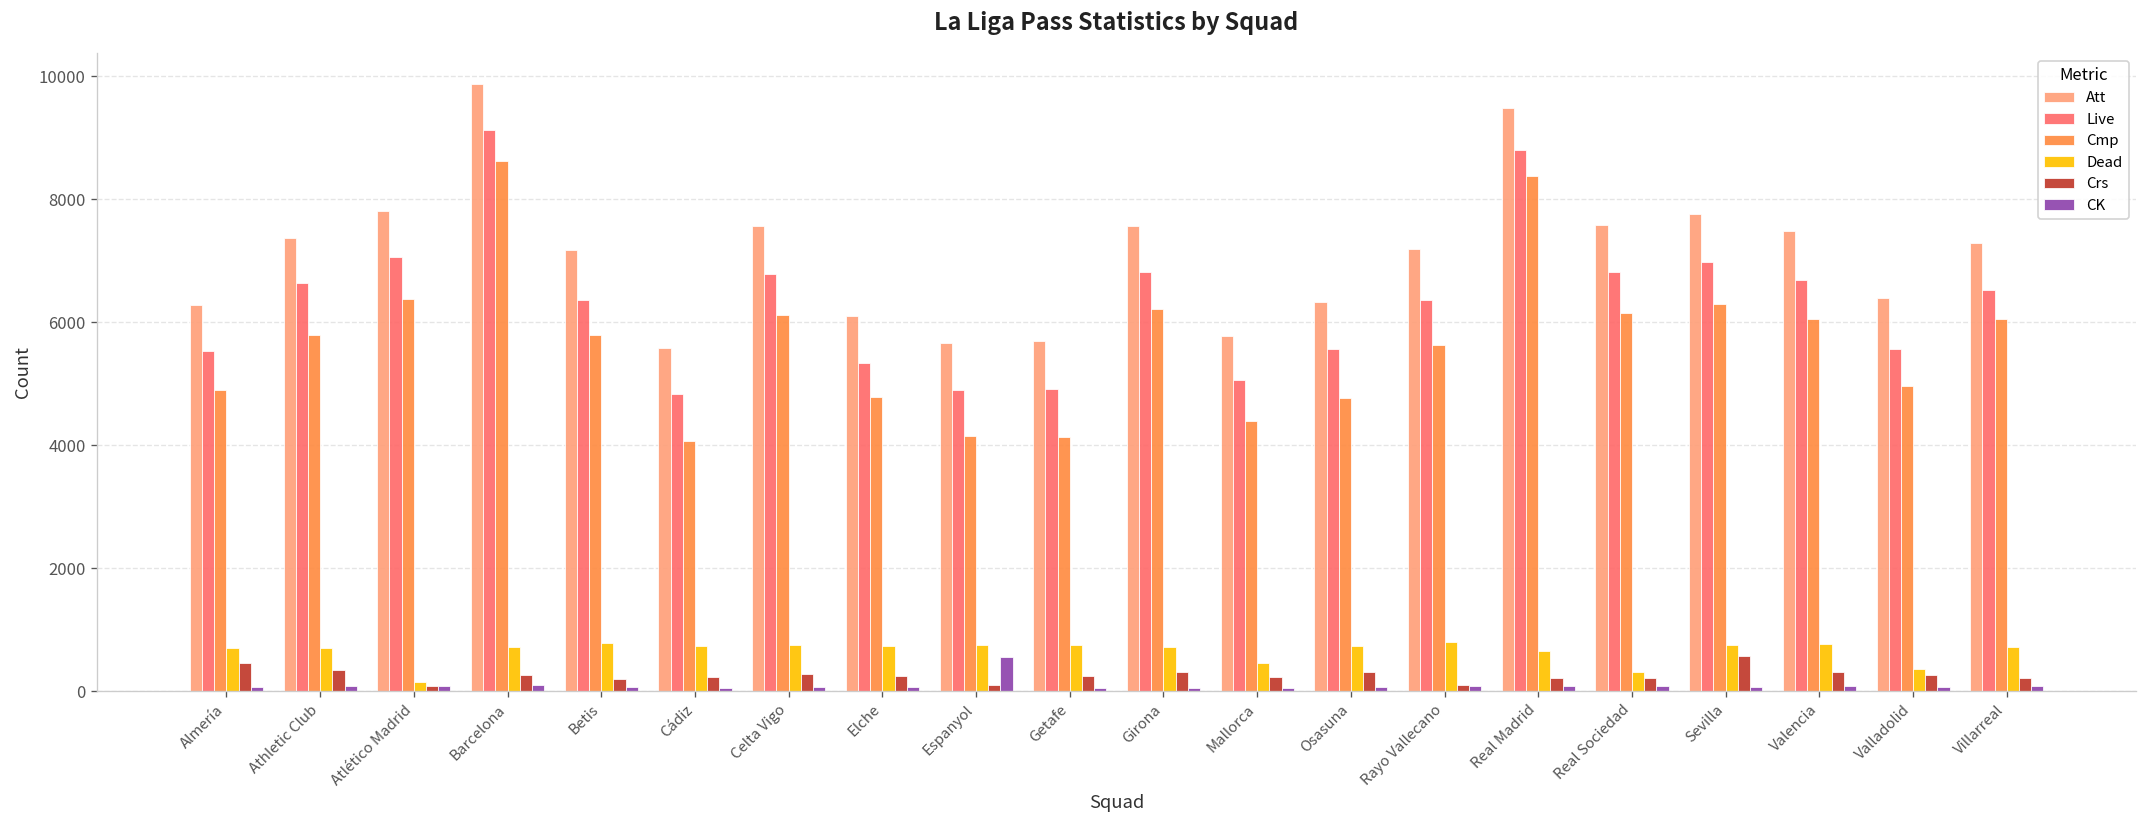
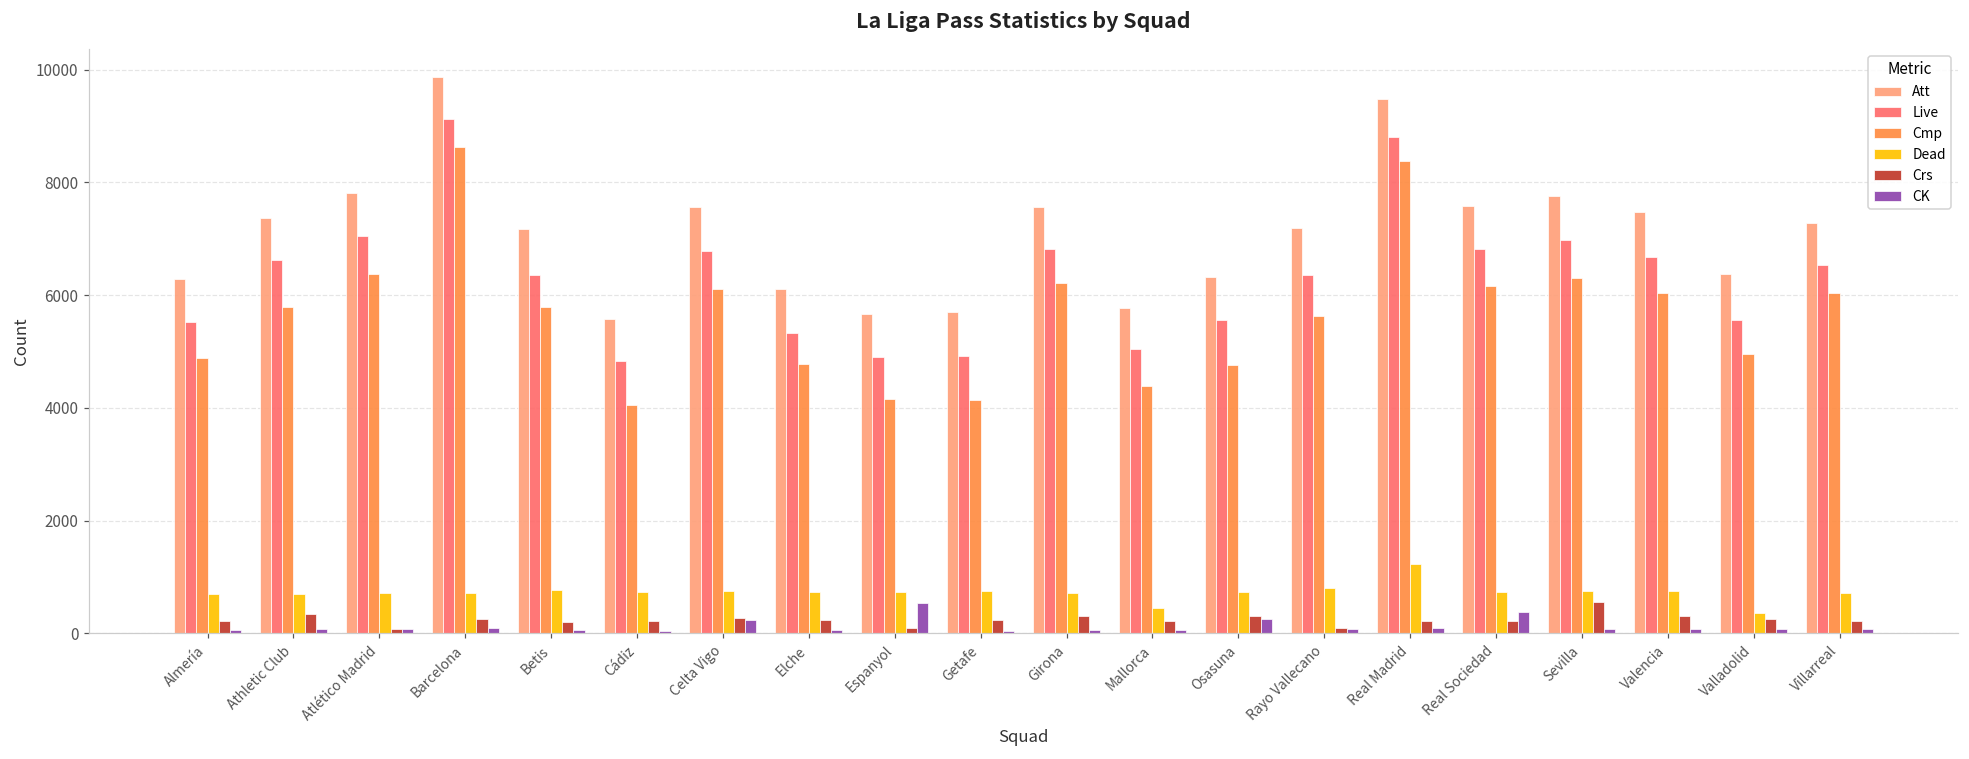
  {
    "Dead": {
      "Almería": 700,
      "Athletic Club": 700,
-     "Atlético Madrid": 100,
+     "Atlético Madrid": 700,
      "Barcelona": 700,
      "Betis": 800,
      "Cádiz": 700,
      "Celta Vigo": 800,
      "Elche": 700,
      "Espanyol": 700,
      "Getafe": 800,
      "Girona": 700,
      "Mallorca": 500,
      "Osasuna": 700,
      "Rayo Vallecano": 800,
-     "Real Madrid": 700,
-     "Real Sociedad": 300,
+     "Real Madrid": 1200,
+     "Real Sociedad": 700,
      "Sevilla": 700,
      "Valencia": 800,
      "Valladolid": 400,
      "Villarreal": 700
    },
    "Crs": {
-     "Almería": 500,
+     "Almería": 200,
      "Athletic Club": 300,
      "Atlético Madrid": 100,
      "Barcelona": 300,
      "Betis": 200,
      "Cádiz": 200,
      "Celta Vigo": 300,
      "Elche": 200,
      "Espanyol": 100,
      "Getafe": 200,
      "Girona": 300,
      "Mallorca": 200,
      "Osasuna": 300,
      "Rayo Vallecano": 100,
      "Real Madrid": 200,
      "Real Sociedad": 200,
      "Sevilla": 600,
      "Valencia": 300,
      "Valladolid": 300,
      "Villarreal": 200
    },
    "CK": {
      "Almería": 100,
      "Athletic Club": 100,
      "Atlético Madrid": 100,
      "Barcelona": 100,
      "Betis": 100,
      "Cádiz": 0,
-     "Celta Vigo": 100,
+     "Celta Vigo": 200,
      "Elche": 100,
      "Espanyol": 500,
      "Girona": 100,
      "Mallorca": 100,
-     "Osasuna": 100,
+     "Osasuna": 200,
      "Rayo Vallecano": 100,
      "Real Madrid": 100,
-     "Real Sociedad": 100,
+     "Real Sociedad": 400,
      "Sevilla": 100,
      "Valencia": 100,
      "Valladolid": 100,
      "Villarreal": 100
    }
  }
